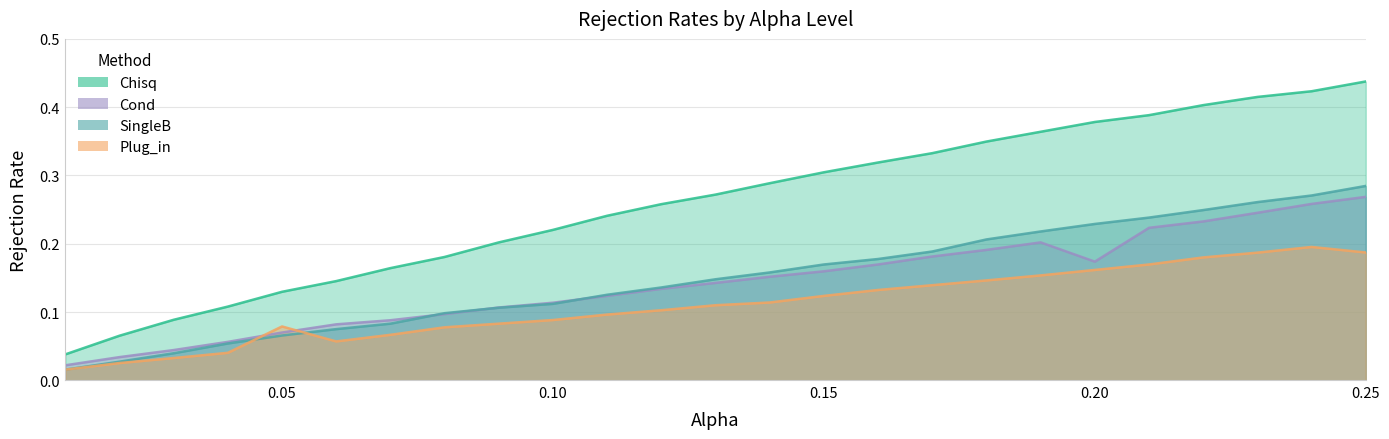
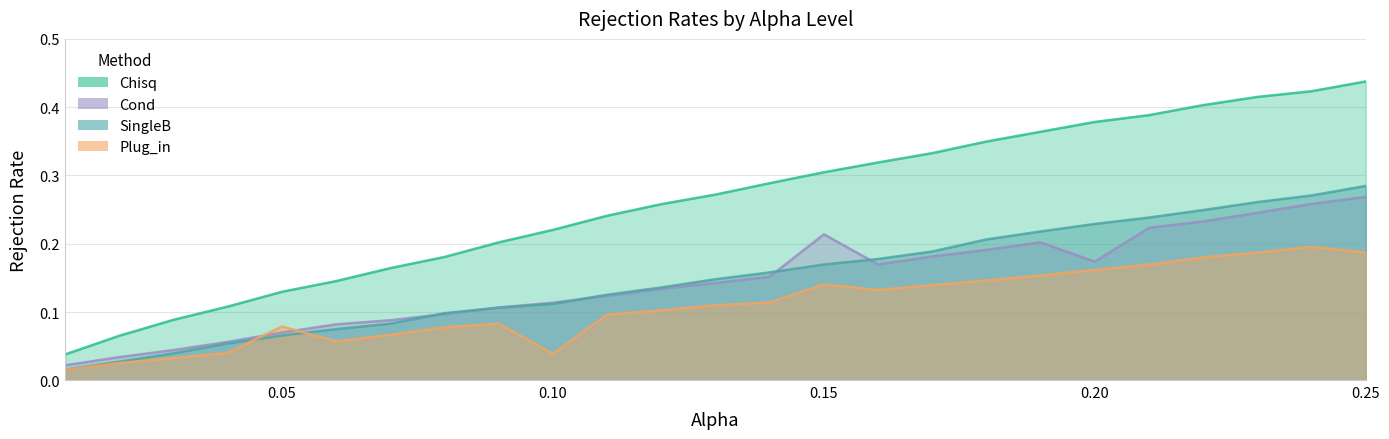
  {
    "Cond": {
      "0.05": 0.07,
-     "0.15": 0.16,
+     "0.15": 0.21,
      "0.20": 0.17,
      "0.25": 0.27
    },
    "Plug_in": {
      "0.05": 0.08,
-     "0.10": 0.09,
-     "0.15": 0.12,
+     "0.10": 0.04,
+     "0.15": 0.14,
      "0.20": 0.16,
      "0.25": 0.19
    }
  }
